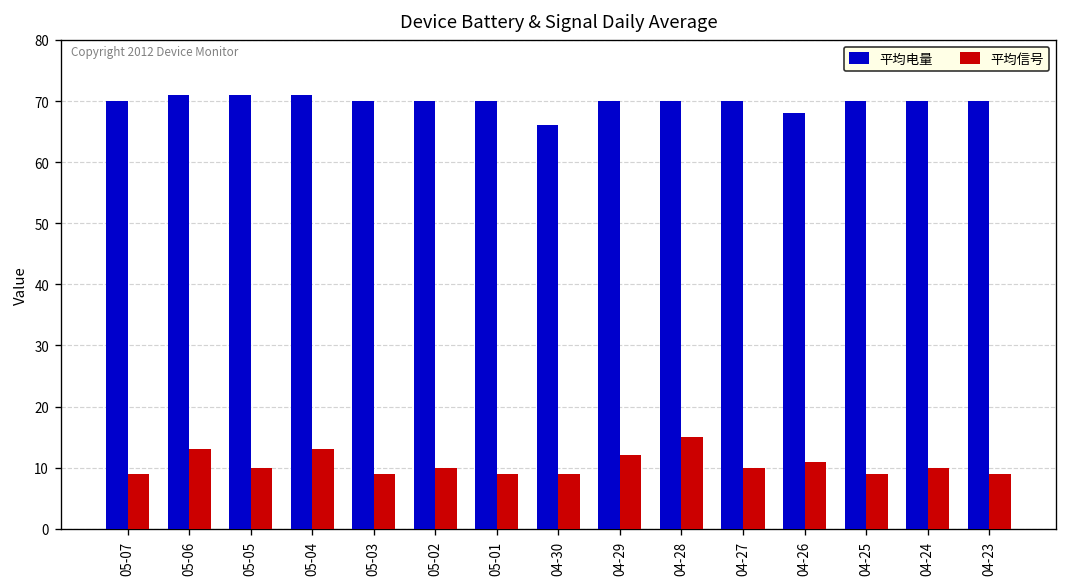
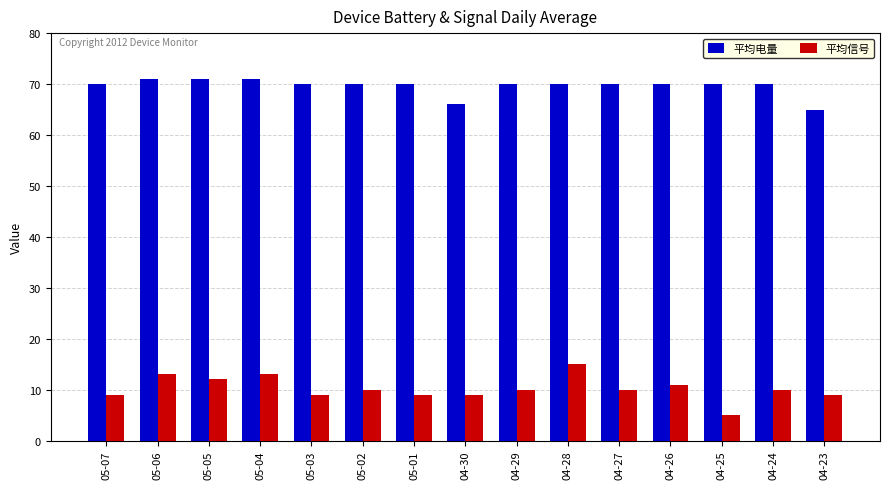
  {
    "平均电量": {
      "05-07": 70,
      "05-06": 71,
      "05-05": 71,
      "05-04": 71,
      "05-03": 70,
      "05-02": 70,
      "05-01": 70,
      "04-30": 66,
      "04-29": 70,
      "04-28": 70,
      "04-27": 70,
-     "04-26": 68,
+     "04-26": 70,
      "04-25": 70,
      "04-24": 70,
-     "04-23": 70
+     "04-23": 65
    },
    "平均信号": {
      "05-07": 9,
      "05-06": 13,
-     "05-05": 10,
+     "05-05": 12,
      "05-04": 13,
      "05-03": 9,
      "05-02": 10,
      "05-01": 9,
      "04-30": 9,
-     "04-29": 12,
+     "04-29": 10,
      "04-28": 15,
      "04-27": 10,
      "04-26": 11,
-     "04-25": 9,
+     "04-25": 5,
      "04-24": 10,
      "04-23": 9
    }
  }
